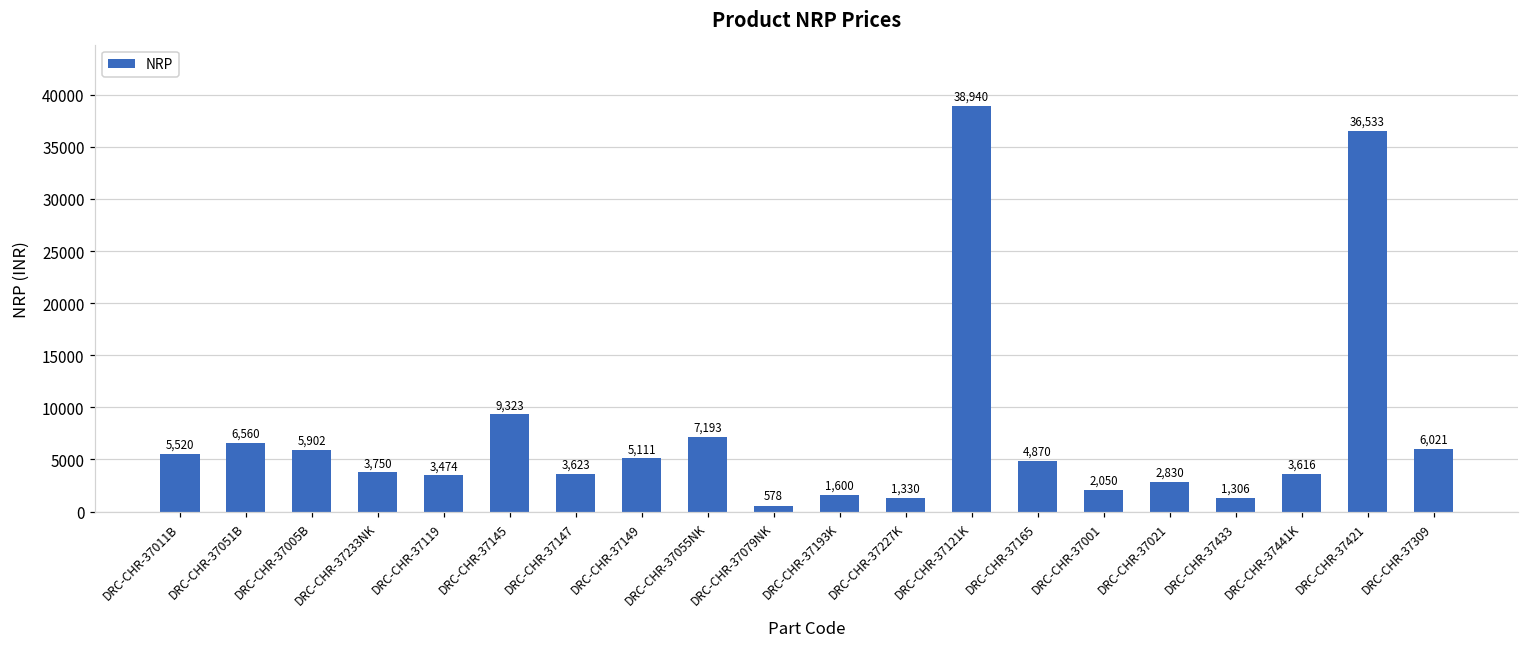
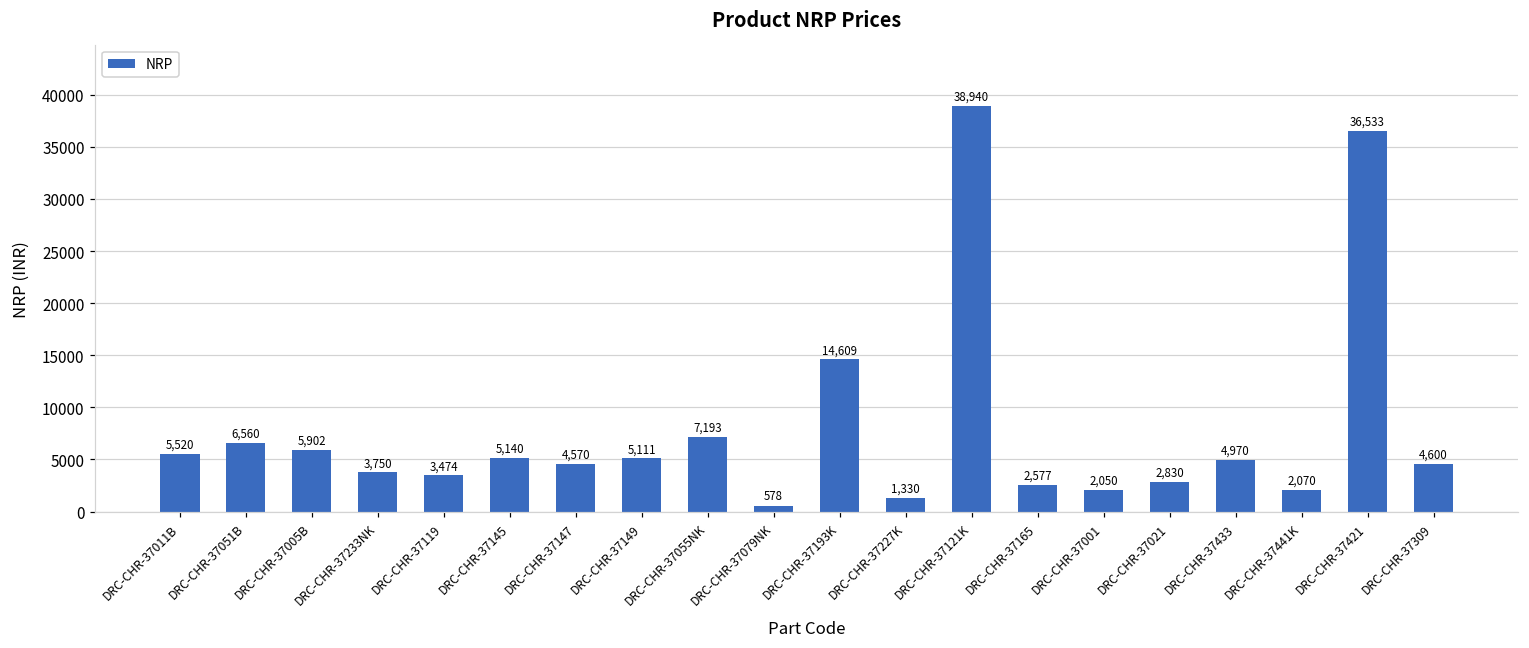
  {
    "DRC-CHR-37011B": "5,520",
    "DRC-CHR-37051B": "6,560",
    "DRC-CHR-37005B": "5,902",
    "DRC-CHR-37233NK": "3,750",
    "DRC-CHR-37119": "3,474",
-   "DRC-CHR-37145": "9,323",
-   "DRC-CHR-37147": "3,623",
+   "DRC-CHR-37145": "5,140",
+   "DRC-CHR-37147": "4,570",
    "DRC-CHR-37149": "5,111",
    "DRC-CHR-37055NK": "7,193",
    "DRC-CHR-37079NK": "578",
-   "DRC-CHR-37193K": "1,600",
+   "DRC-CHR-37193K": "14,609",
    "DRC-CHR-37227K": "1,330",
    "DRC-CHR-37121K": "38,940",
-   "DRC-CHR-37165": "4,870",
+   "DRC-CHR-37165": "2,577",
    "DRC-CHR-37001": "2,050",
    "DRC-CHR-37021": "2,830",
-   "DRC-CHR-37433": "1,306",
-   "DRC-CHR-37441K": "3,616",
+   "DRC-CHR-37433": "4,970",
+   "DRC-CHR-37441K": "2,070",
    "DRC-CHR-37421": "36,533",
-   "DRC-CHR-37309": "6,021"
+   "DRC-CHR-37309": "4,600"
  }
